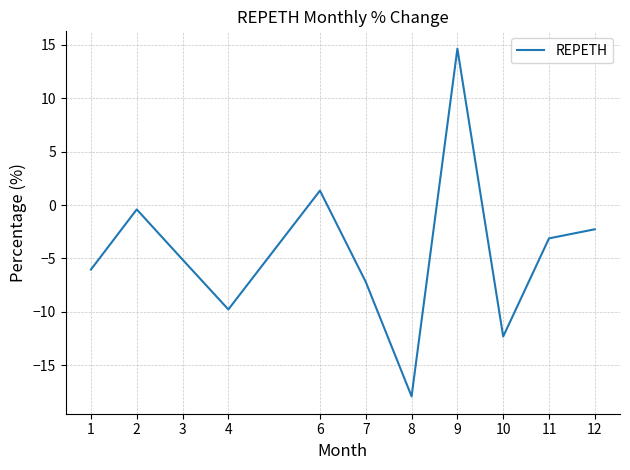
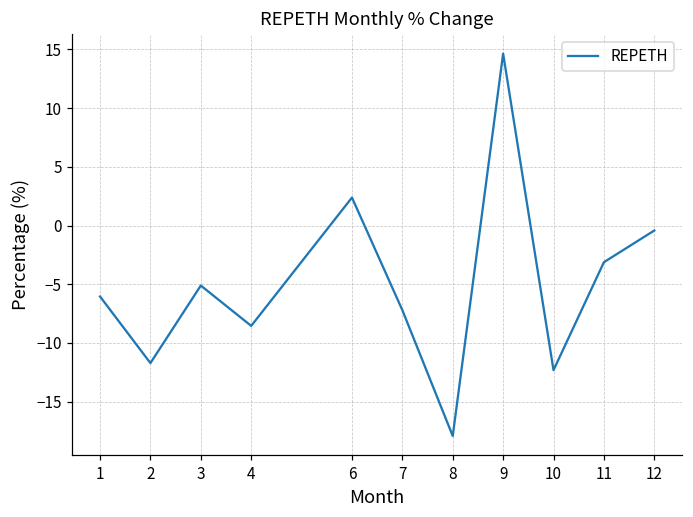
  {
    "1": -6.0,
-   "2": -0.4,
+   "2": -11.7,
    "3": -5.1,
-   "4": -9.8,
-   "6": 1.4,
+   "4": -8.5,
+   "6": 2.4,
    "7": -7.2,
    "8": -17.9,
    "9": 14.6,
    "10": -12.3,
    "11": -3.1,
-   "12": -2.3
+   "12": -0.4
  }
